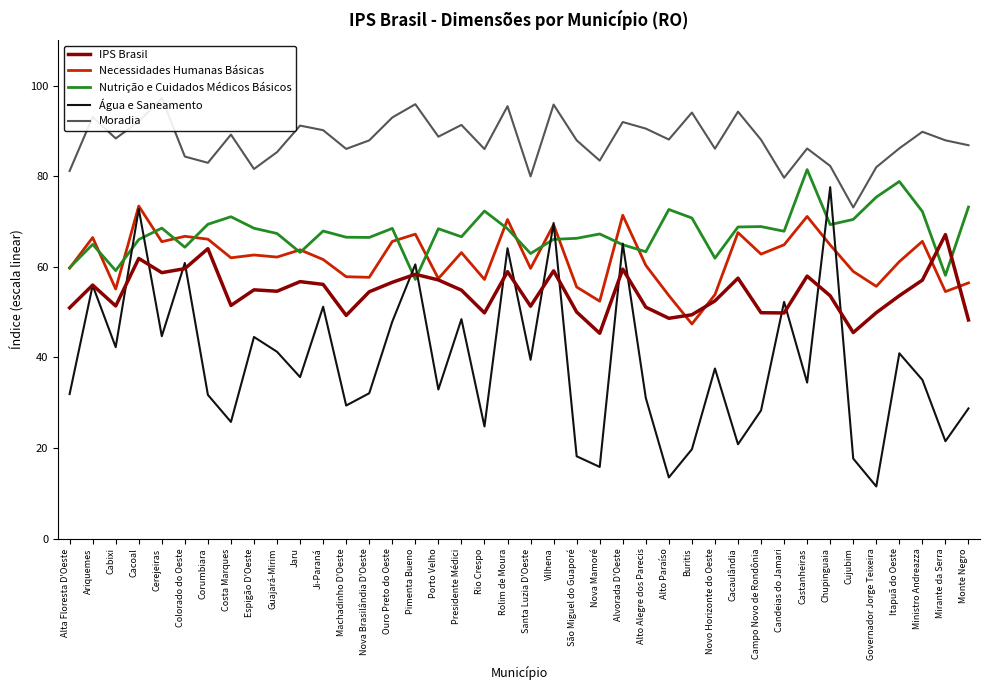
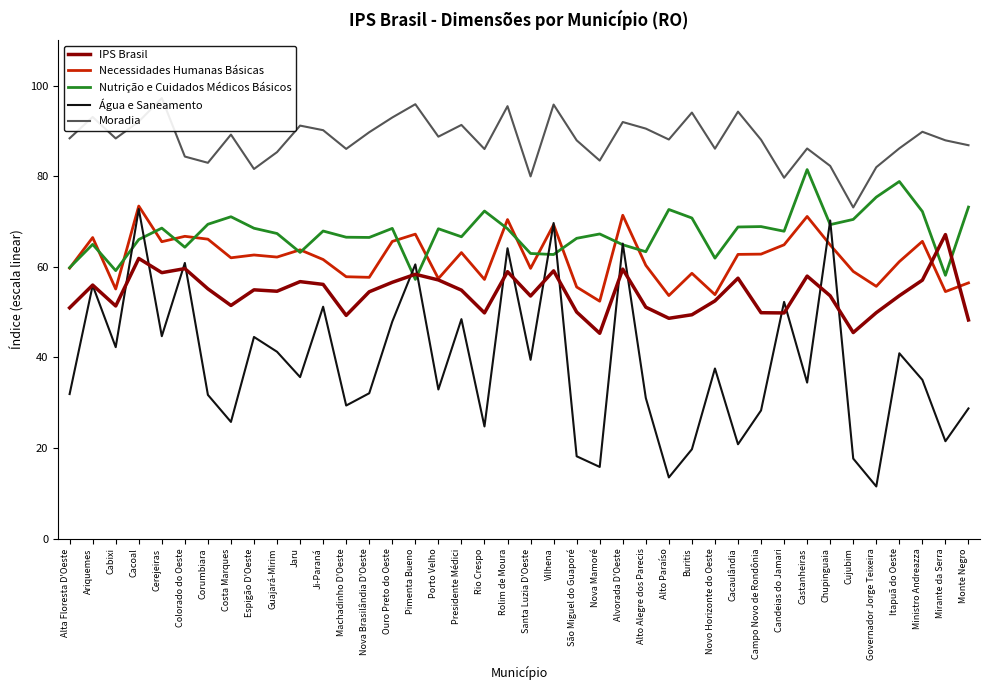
  {
    "IPS Brasil": {
      "Alta Floresta D'Oeste": 51,
      "Cabixi": 51,
      "Cacoal": 62,
      "Cerejeiras": 59,
      "Colorado do Oeste": 60,
-     "Corumbiara": 64,
+     "Corumbiara": 55,
      "Costa Marques": 51,
      "Espigão D'Oeste": 55,
      "Guajará-Mirim": 55,
      "Jaru": 57,
      "Ji-Paraná": 56,
      "Machadinho D'Oeste": 49,
      "Nova Brasilândia D'Oeste": 54,
      "Ouro Preto do Oeste": 57,
      "Pimenta Bueno": 58,
      "Presidente Médici": 55,
      "Rio Crespo": 50,
      "Rolim de Moura": 59,
-     "Santa Luzia D'Oeste": 51,
+     "Santa Luzia D'Oeste": 54,
      "Vilhena": 59,
      "São Miguel do Guaporé": 50,
      "Nova Mamoré": 45,
      "Alvorada D'Oeste": 59,
      "Alto Alegre dos Parecis": 51,
      "Alto Paraíso": 49,
      "Buritis": 49,
      "Novo Horizonte do Oeste": 52,
      "Cacaulândia": 57,
      "Campo Novo de Rondônia": 50,
      "Candeias do Jamari": 50,
      "Castanheiras": 58,
      "Chupinguaia": 54,
      "Cujubim": 45,
      "Governador Jorge Teixeira": 50,
      "Itapuã do Oeste": 54,
      "Ministro Andreazza": 57,
      "Mirante da Serra": 67,
      "Monte Negro": 48
    },
    "Necessidades Humanas Básicas": {
      "Ariquemes": 66,
      "Cabixi": 55,
      "Cacoal": 73,
      "Cerejeiras": 66,
      "Colorado do Oeste": 67,
      "Corumbiara": 66,
      "Costa Marques": 62,
      "Espigão D'Oeste": 63,
      "Guajará-Mirim": 62,
      "Jaru": 64,
      "Ji-Paraná": 62,
      "Machadinho D'Oeste": 58,
      "Nova Brasilândia D'Oeste": 58,
      "Ouro Preto do Oeste": 66,
      "Pimenta Bueno": 67,
      "Presidente Médici": 63,
      "Rio Crespo": 57,
      "Rolim de Moura": 70,
      "Santa Luzia D'Oeste": 60,
      "São Miguel do Guaporé": 56,
      "Nova Mamoré": 52,
      "Alvorada D'Oeste": 71,
      "Alto Alegre dos Parecis": 60,
      "Alto Paraíso": 54,
-     "Buritis": 47,
+     "Buritis": 59,
      "Novo Horizonte do Oeste": 54,
-     "Cacaulândia": 68,
+     "Cacaulândia": 63,
      "Campo Novo de Rondônia": 63,
      "Candeias do Jamari": 65,
      "Castanheiras": 71,
      "Chupinguaia": 65,
      "Cujubim": 59,
      "Governador Jorge Teixeira": 56,
      "Itapuã do Oeste": 61,
      "Ministro Andreazza": 66,
      "Mirante da Serra": 55,
      "Monte Negro": 56
    },
    "Nutrição e Cuidados Médicos Básicos": {
      "Ariquemes": 65,
      "Cabixi": 59,
      "Cacoal": 66,
      "Cerejeiras": 69,
      "Colorado do Oeste": 64,
      "Corumbiara": 69,
      "Costa Marques": 71,
      "Espigão D'Oeste": 69,
      "Guajará-Mirim": 67,
      "Jaru": 63,
      "Ji-Paraná": 68,
      "Machadinho D'Oeste": 67,
      "Nova Brasilândia D'Oeste": 66,
      "Ouro Preto do Oeste": 68,
      "Pimenta Bueno": 57,
      "Porto Velho": 68,
      "Presidente Médici": 67,
      "Rio Crespo": 72,
      "Rolim de Moura": 68,
      "Santa Luzia D'Oeste": 63,
-     "Vilhena": 66,
+     "Vilhena": 63,
      "São Miguel do Guaporé": 66,
      "Nova Mamoré": 67,
      "Alto Alegre dos Parecis": 63,
      "Alto Paraíso": 73,
      "Buritis": 71,
      "Novo Horizonte do Oeste": 62,
      "Cacaulândia": 69,
      "Campo Novo de Rondônia": 69,
      "Candeias do Jamari": 68,
      "Castanheiras": 81,
      "Chupinguaia": 69,
      "Cujubim": 70,
      "Governador Jorge Teixeira": 75,
      "Itapuã do Oeste": 79,
      "Ministro Andreazza": 72,
      "Mirante da Serra": 58,
      "Monte Negro": 73
    },
    "Água e Saneamento": {
      "Alta Floresta D'Oeste": 32,
      "Cabixi": 42,
      "Cacoal": 73,
      "Cerejeiras": 45,
      "Colorado do Oeste": 61,
      "Corumbiara": 32,
      "Costa Marques": 26,
      "Espigão D'Oeste": 45,
      "Guajará-Mirim": 41,
      "Jaru": 36,
      "Ji-Paraná": 51,
      "Machadinho D'Oeste": 29,
      "Nova Brasilândia D'Oeste": 32,
      "Ouro Preto do Oeste": 48,
      "Pimenta Bueno": 61,
      "Porto Velho": 33,
      "Presidente Médici": 48,
      "Rio Crespo": 25,
      "Rolim de Moura": 64,
      "Santa Luzia D'Oeste": 39,
      "São Miguel do Guaporé": 18,
      "Nova Mamoré": 16,
      "Alto Alegre dos Parecis": 31,
      "Alto Paraíso": 14,
      "Buritis": 20,
      "Novo Horizonte do Oeste": 38,
      "Cacaulândia": 21,
      "Campo Novo de Rondônia": 28,
      "Candeias do Jamari": 52,
      "Castanheiras": 34,
-     "Chupinguaia": 78,
+     "Chupinguaia": 70,
      "Cujubim": 18,
      "Governador Jorge Teixeira": 12,
      "Itapuã do Oeste": 41,
      "Ministro Andreazza": 35,
      "Mirante da Serra": 22,
      "Monte Negro": 29
    },
    "Moradia": {
-     "Alta Floresta D'Oeste": 81,
+     "Alta Floresta D'Oeste": 88,
      "Cabixi": 88,
      "Colorado do Oeste": 84,
      "Corumbiara": 83,
      "Costa Marques": 89,
      "Espigão D'Oeste": 82,
      "Guajará-Mirim": 85,
      "Jaru": 91,
      "Ji-Paraná": 90,
      "Machadinho D'Oeste": 86,
-     "Nova Brasilândia D'Oeste": 88,
+     "Nova Brasilândia D'Oeste": 90,
      "Ouro Preto do Oeste": 93,
      "Pimenta Bueno": 96,
      "Porto Velho": 89,
      "Presidente Médici": 91,
      "Rio Crespo": 86,
      "Rolim de Moura": 95,
      "Santa Luzia D'Oeste": 80,
      "Vilhena": 96,
      "São Miguel do Guaporé": 88,
      "Nova Mamoré": 83,
      "Alvorada D'Oeste": 92,
      "Alto Alegre dos Parecis": 91,
      "Alto Paraíso": 88,
      "Buritis": 94,
      "Novo Horizonte do Oeste": 86,
      "Cacaulândia": 94,
      "Campo Novo de Rondônia": 88,
      "Candeias do Jamari": 80,
      "Castanheiras": 86,
      "Chupinguaia": 82,
      "Cujubim": 73,
      "Governador Jorge Teixeira": 82,
      "Itapuã do Oeste": 86,
      "Ministro Andreazza": 90,
      "Mirante da Serra": 88,
      "Monte Negro": 87
    }
  }
